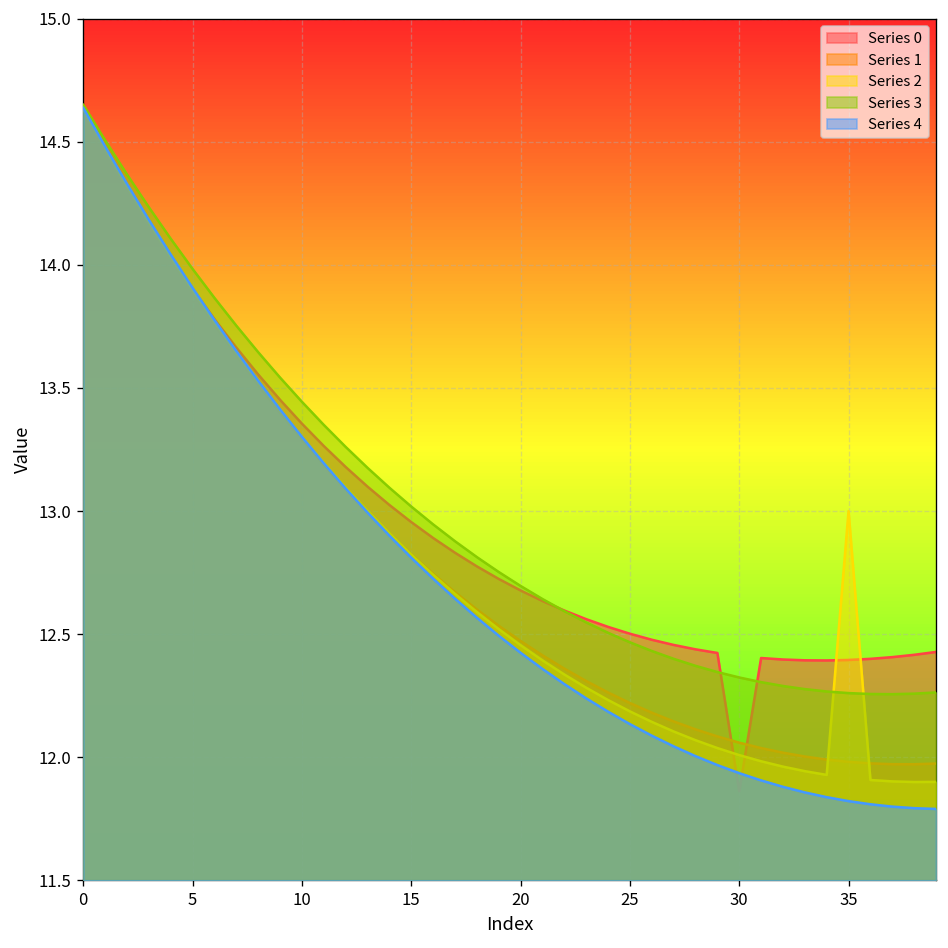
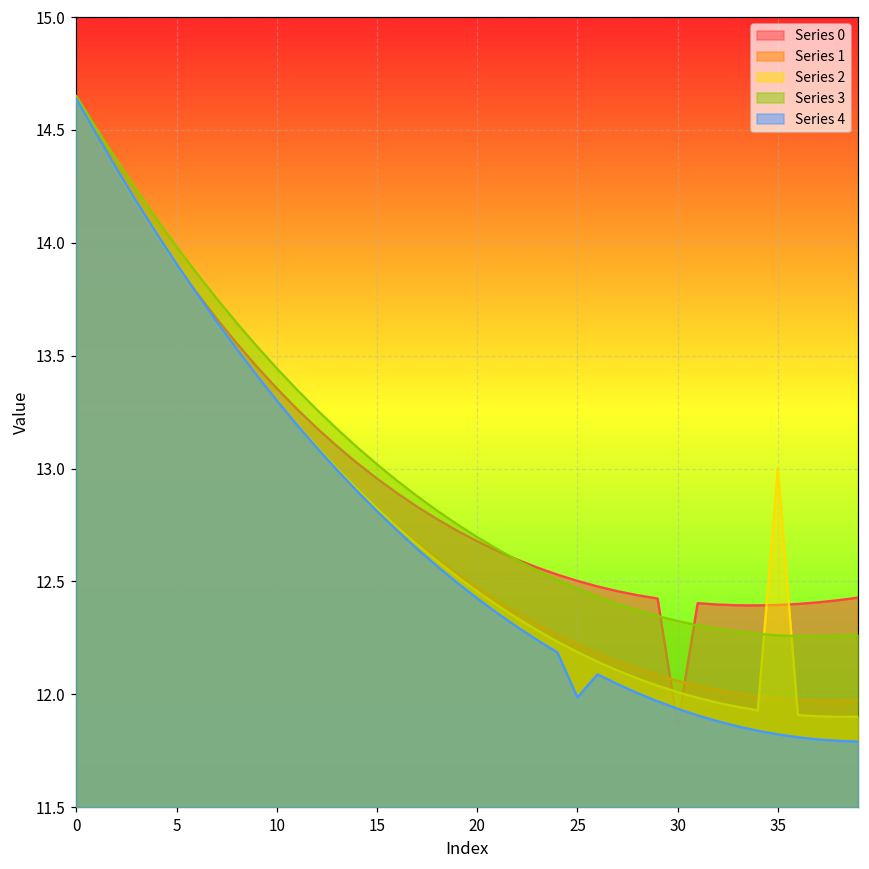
  {
    "Series 0": {
      "10": 13.36,
      "15": 12.96,
      "20": 12.68,
      "25": 12.50,
      "30": 11.86,
      "35": 12.40
    },
    "Series 1": {
      "5": 13.89,
      "20": 12.47,
      "25": 12.22,
      "30": 12.06,
      "35": 11.98
    },
    "Series 2": {
      "20": 12.46,
      "25": 12.19,
      "30": 12.01,
      "35": 13.00
    },
    "Series 3": {
      "0": 14.65,
      "5": 13.98,
      "10": 13.44,
      "15": 13.02,
      "20": 12.70,
      "25": 12.47,
      "30": 12.32,
      "35": 12.26
    },
    "Series 4": {
      "15": 12.81,
      "20": 12.42,
-     "25": 12.13,
+     "25": 11.99,
      "30": 11.94,
      "35": 11.82
    }
  }
